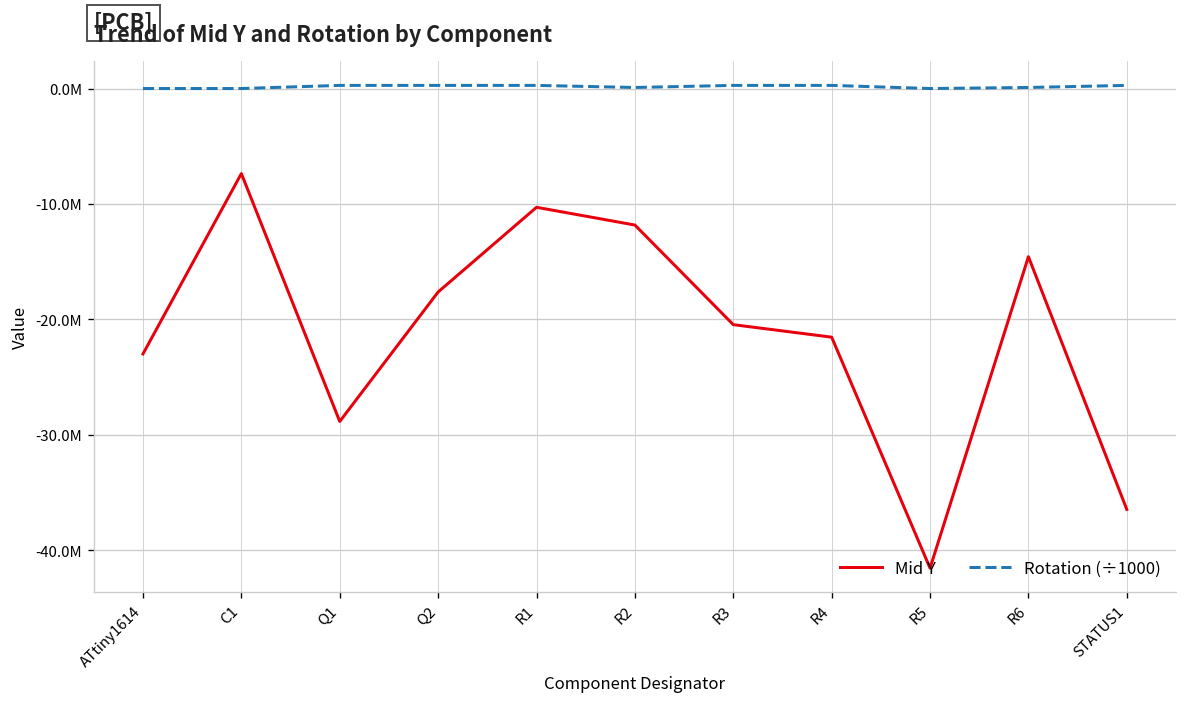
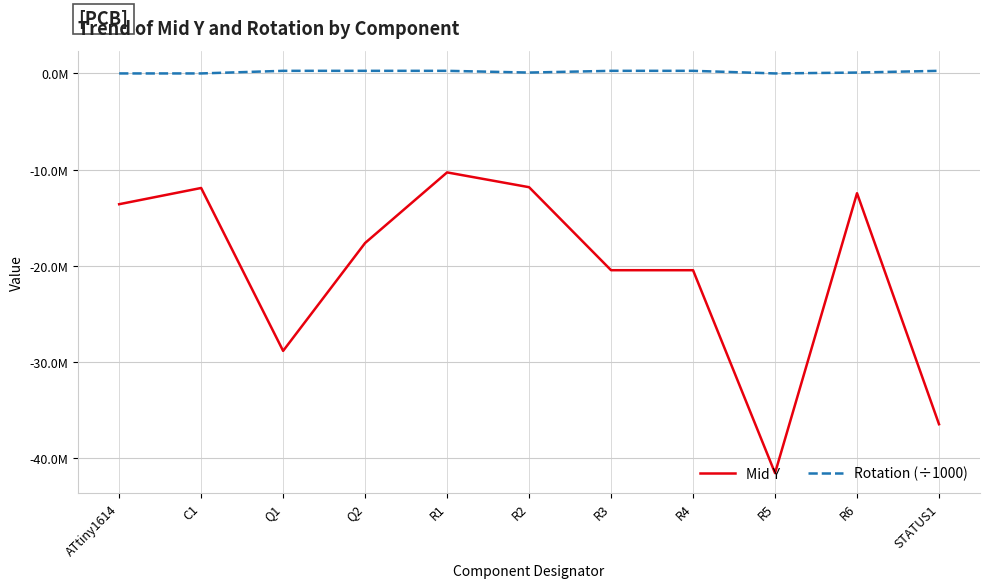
  {
    "Mid Y": {
-     "ATtiny1614": -23000000,
-     "C1": -7000000,
+     "ATtiny1614": -14000000,
+     "C1": -12000000,
      "Q1": -29000000,
      "Q2": -18000000,
      "R1": -10000000,
      "R2": -12000000,
      "R3": -20000000,
-     "R4": -22000000,
+     "R4": -20000000,
      "R5": -42000000,
-     "R6": -15000000,
+     "R6": -12000000,
      "STATUS1": -36000000
    },
    "Rotation (÷1000)": {
      "ATtiny1614": 0,
      "C1": 0,
      "Q1": 0,
      "Q2": 0,
      "R1": 0,
      "R2": 0,
      "R3": 0,
      "R4": 0,
      "R5": 0,
      "R6": 0,
      "STATUS1": 0
    }
  }
